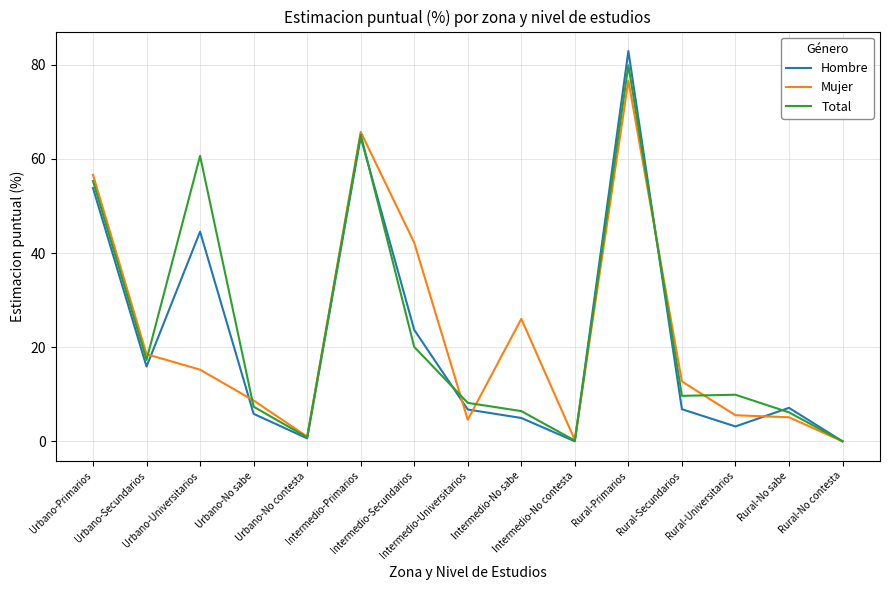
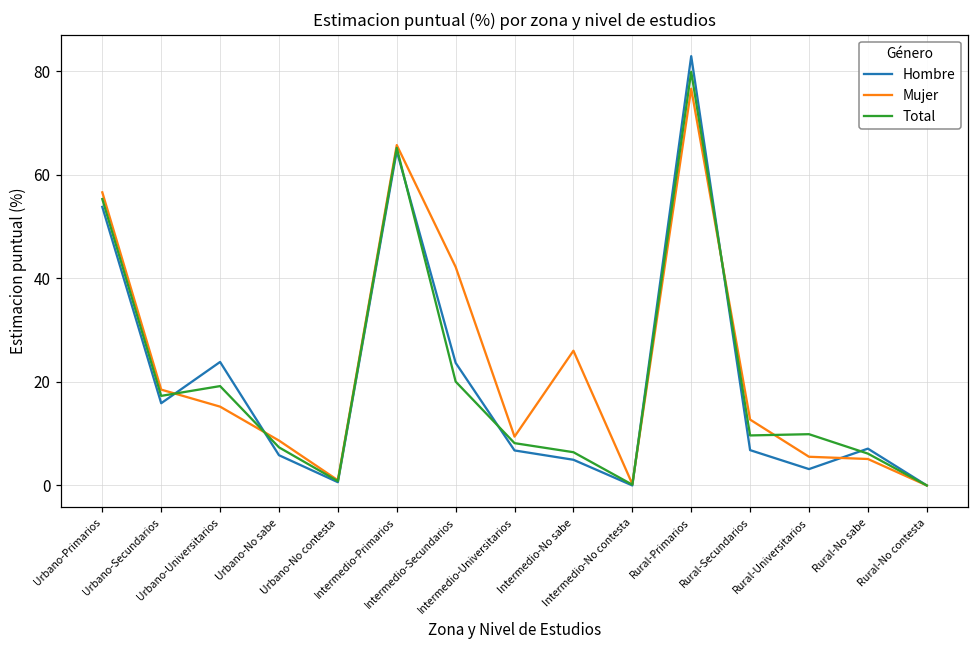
  {
    "Hombre": {
      "Urbano-Primarios": 54,
      "Urbano-Secundarios": 16,
-     "Urbano-Universitarios": 45,
+     "Urbano-Universitarios": 24,
      "Urbano-No sabe": 6,
      "Intermedio-Primarios": 65,
      "Intermedio-Secundarios": 24,
      "Intermedio-Universitarios": 7,
      "Intermedio-No sabe": 5,
      "Rural-Primarios": 83,
      "Rural-Secundarios": 7,
      "Rural-Universitarios": 3,
      "Rural-No sabe": 7
    },
    "Mujer": {
      "Urbano-Primarios": 57,
      "Urbano-Secundarios": 19,
      "Urbano-Universitarios": 15,
      "Urbano-No sabe": 9,
      "Intermedio-Secundarios": 42,
-     "Intermedio-Universitarios": 5,
+     "Intermedio-Universitarios": 9,
      "Intermedio-No sabe": 26,
      "Rural-Primarios": 77,
      "Rural-Secundarios": 13,
      "Rural-Universitarios": 6,
      "Rural-No sabe": 5
    },
    "Total": {
      "Urbano-Primarios": 55,
      "Urbano-Secundarios": 17,
-     "Urbano-Universitarios": 61,
+     "Urbano-Universitarios": 19,
      "Urbano-No sabe": 7,
      "Intermedio-Secundarios": 20,
      "Intermedio-Universitarios": 8,
      "Intermedio-No sabe": 6,
      "Rural-Primarios": 80,
      "Rural-Secundarios": 10,
      "Rural-Universitarios": 10,
      "Rural-No sabe": 6
    }
  }
